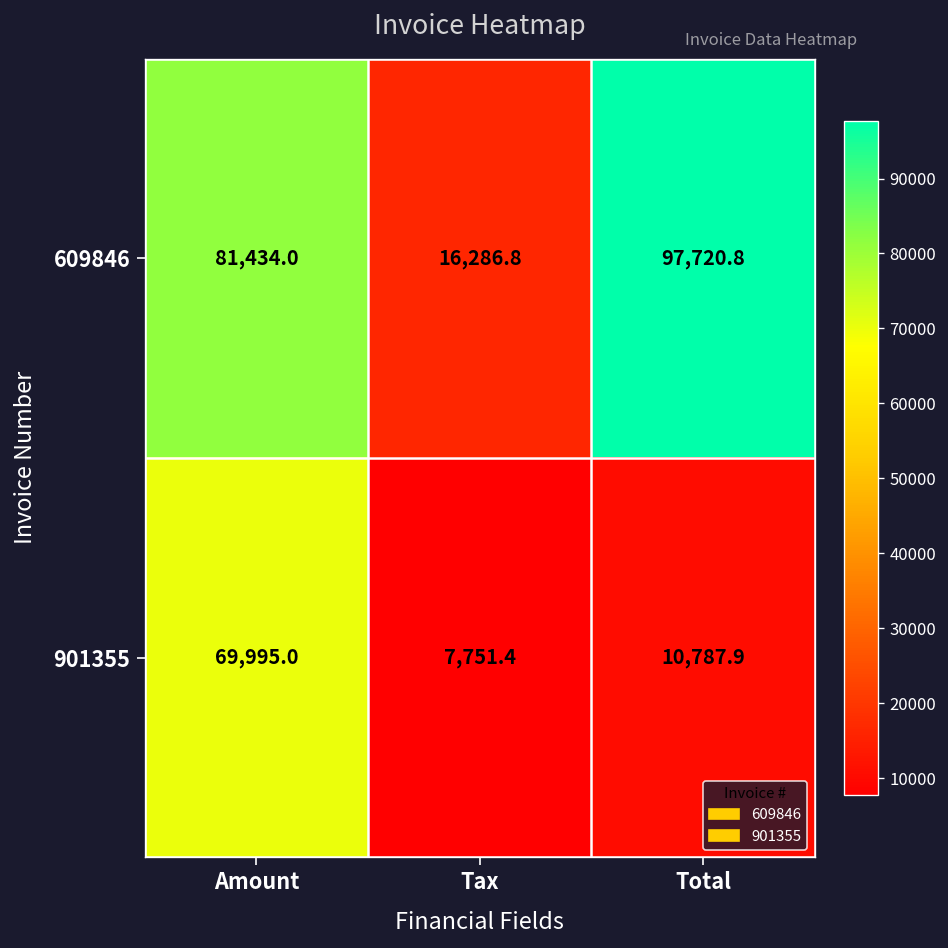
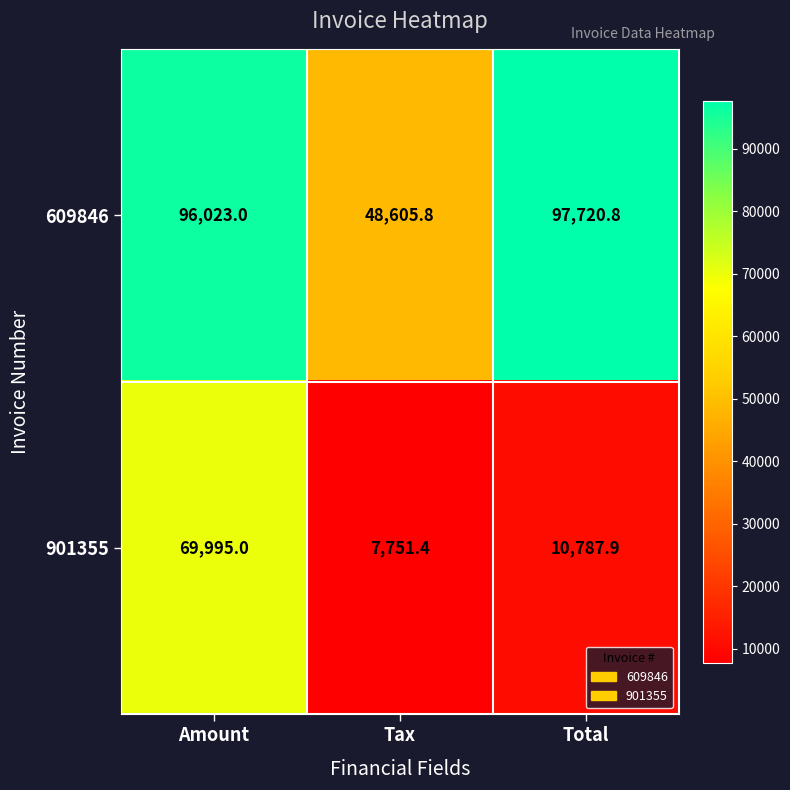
  {
    "609846": {
-     "Amount": "81,434.0",
-     "Tax": "16,286.8",
+     "Amount": "96,023.0",
+     "Tax": "48,605.8",
      "Total": "97,720.8"
    },
    "901355": {
      "Amount": "69,995.0",
      "Tax": "7,751.4",
      "Total": "10,787.9"
    }
  }
